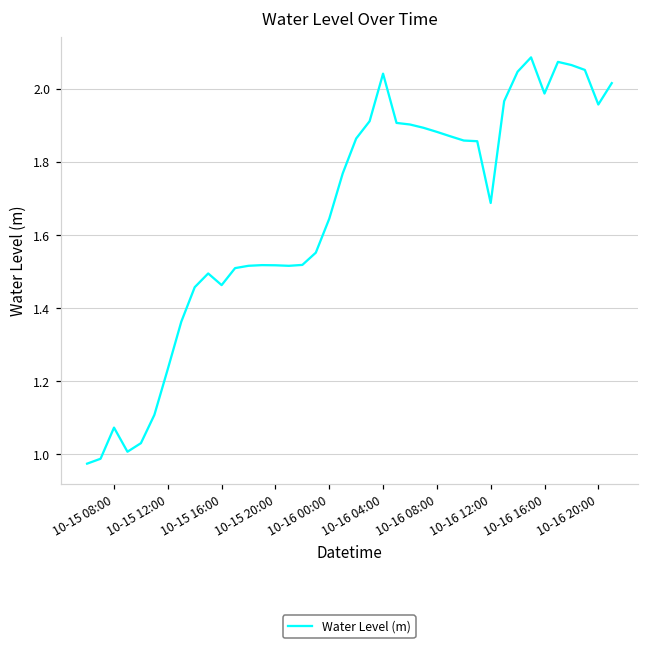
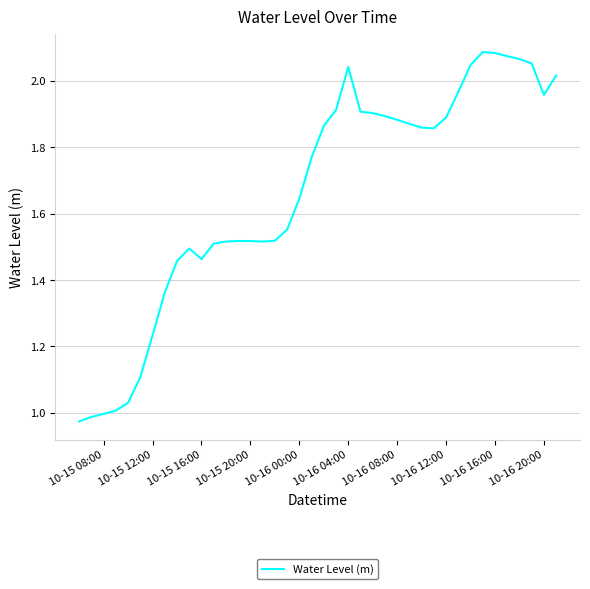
  {
-   "10-15 08:00": 1.07,
+   "10-15 08:00": 1.00,
    "10-15 12:00": 1.23,
    "10-15 16:00": 1.46,
    "10-15 20:00": 1.52,
    "10-16 00:00": 1.64,
    "10-16 04:00": 2.04,
    "10-16 08:00": 1.88,
-   "10-16 12:00": 1.69,
-   "10-16 16:00": 1.99,
+   "10-16 12:00": 1.89,
+   "10-16 16:00": 2.08,
    "10-16 20:00": 1.96
  }
